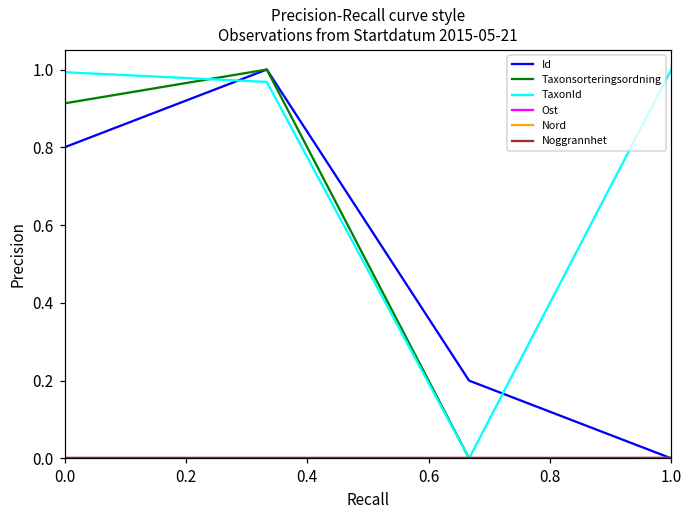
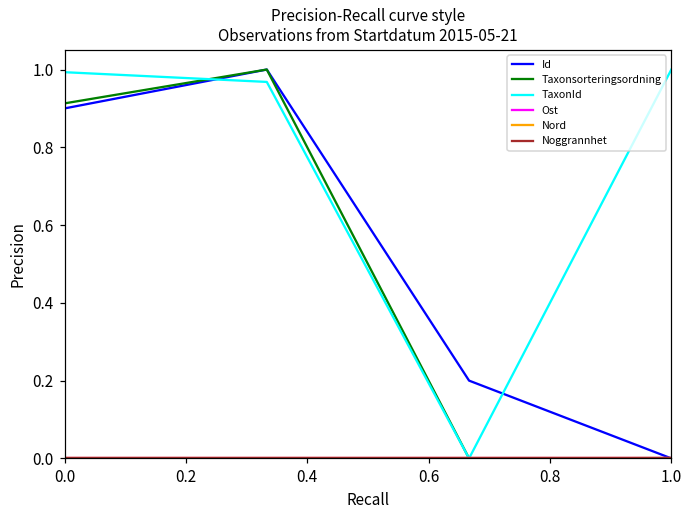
  {
    "Id": {
-     "0.0": 0.80
+     "0.0": 0.90
    },
    "Taxonsorteringsordning": {
      "0.0": 0.91
    },
    "TaxonId": {
      "0.0": 0.99,
      "1.0": 1.00
    },
    "Noggrannhet": {
      "0.0": 0.00
    }
  }
